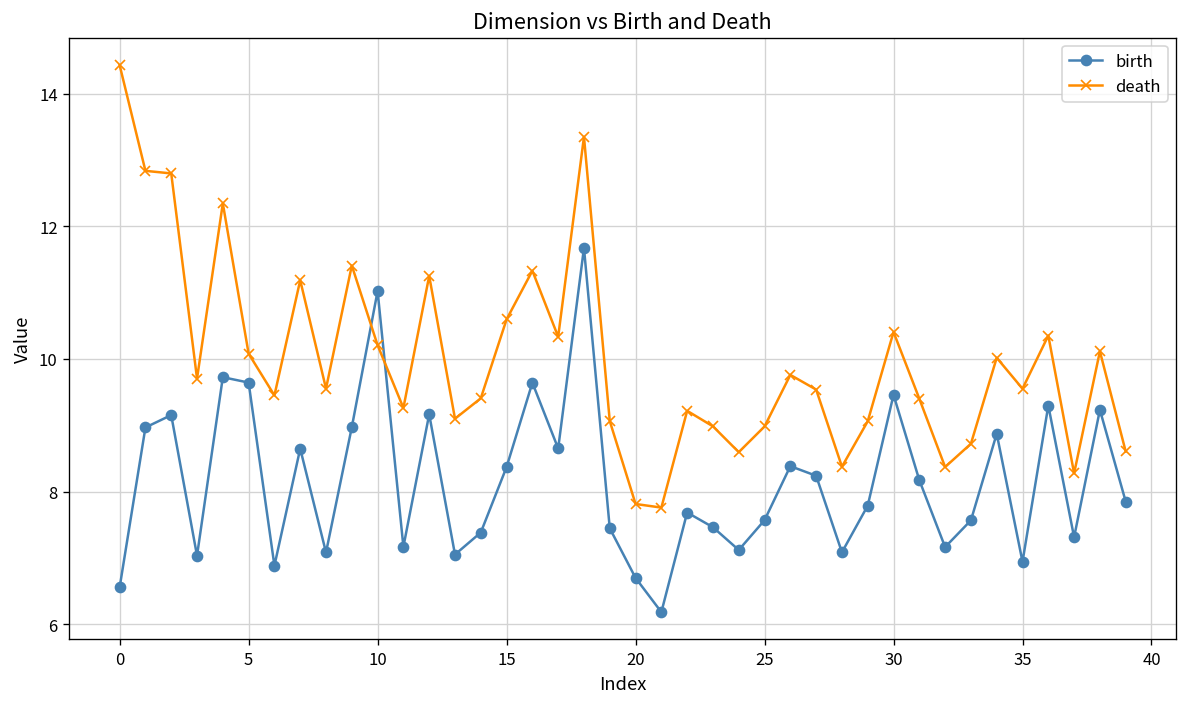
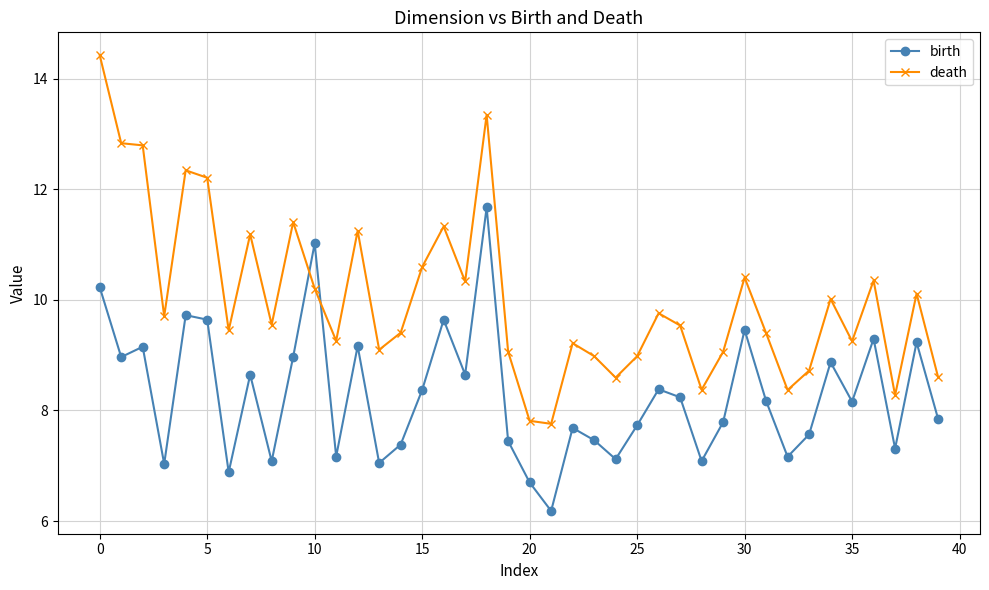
  {
    "birth": {
-     "0": 6.6,
+     "0": 10.2,
      "5": 9.6,
      "10": 11.0,
      "15": 8.4,
      "20": 6.7,
-     "25": 7.6,
+     "25": 7.7,
      "30": 9.5,
-     "35": 6.9
+     "35": 8.2
    },
    "death": {
      "0": 14.4,
-     "5": 10.1,
+     "5": 12.2,
      "10": 10.2,
      "15": 10.6,
      "20": 7.8,
      "25": 9.0,
      "30": 10.4,
-     "35": 9.6
+     "35": 9.3
    }
  }
